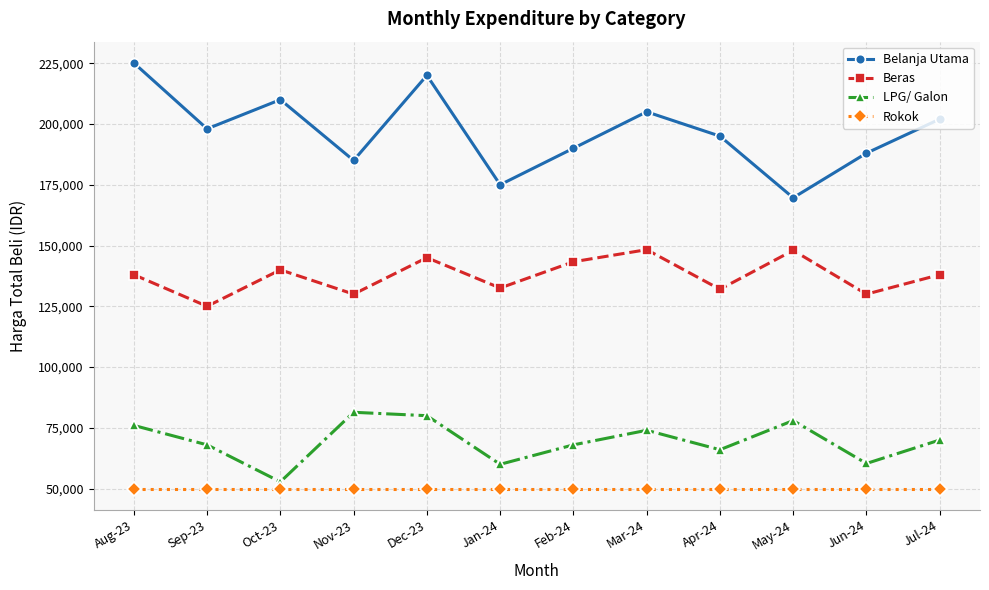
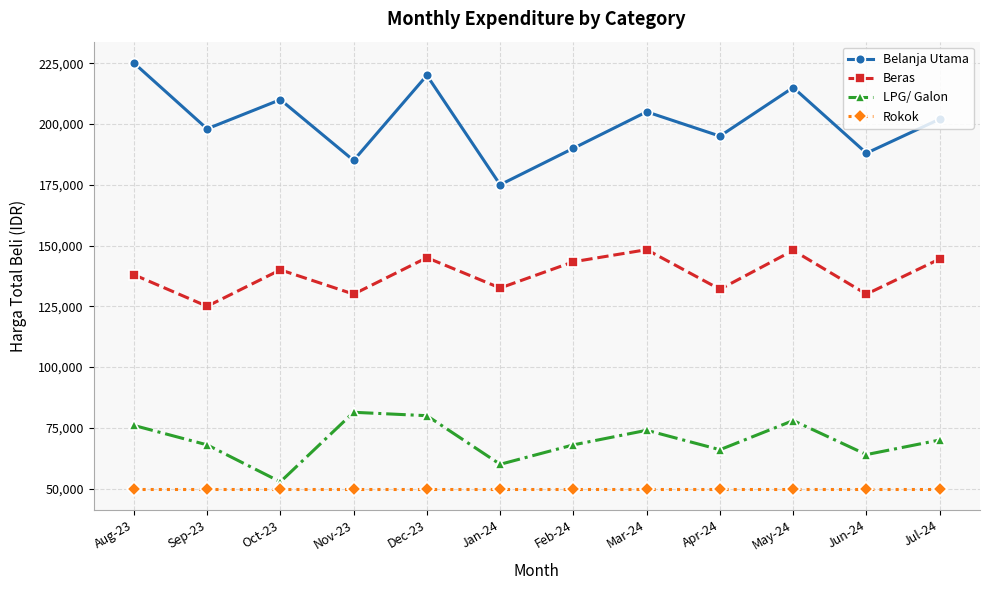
  {
    "Belanja Utama": {
      "Aug-23": "225,000",
      "Sep-23": "198,000",
      "Oct-23": "210,000",
      "Nov-23": "185,000",
      "Dec-23": "220,000",
      "Jan-24": "175,000",
      "Feb-24": "190,000",
      "Mar-24": "205,000",
      "Apr-24": "195,000",
-     "May-24": "170,000",
+     "May-24": "215,000",
      "Jun-24": "188,000"
    },
    "Beras": {
      "Aug-23": "138,000",
      "Sep-23": "125,000",
      "Oct-23": "140,000",
      "Nov-23": "130,000",
      "Dec-23": "145,000",
      "Jan-24": "133,000",
      "Feb-24": "143,000",
      "Mar-24": "148,000",
      "Apr-24": "132,000",
      "May-24": "148,000",
      "Jun-24": "130,000",
-     "Jul-24": "138,000"
+     "Jul-24": "144,000"
    },
    "LPG/ Galon": {
      "Aug-23": "76,000",
      "Sep-23": "68,000",
      "Oct-23": "53,000",
      "Nov-23": "81,000",
      "Dec-23": "80,000",
      "Jan-24": "60,000",
      "Feb-24": "68,000",
      "Mar-24": "74,000",
      "Apr-24": "66,000",
      "May-24": "78,000",
-     "Jun-24": "60,000",
+     "Jun-24": "64,000",
      "Jul-24": "70,000"
    },
    "Rokok": {
      "Aug-23": "50,000",
      "Sep-23": "50,000",
      "Oct-23": "50,000",
      "Nov-23": "50,000",
      "Dec-23": "50,000",
      "Jan-24": "50,000",
      "Feb-24": "50,000",
      "Mar-24": "50,000",
      "Apr-24": "50,000",
      "May-24": "50,000",
      "Jun-24": "50,000",
      "Jul-24": "50,000"
    }
  }
